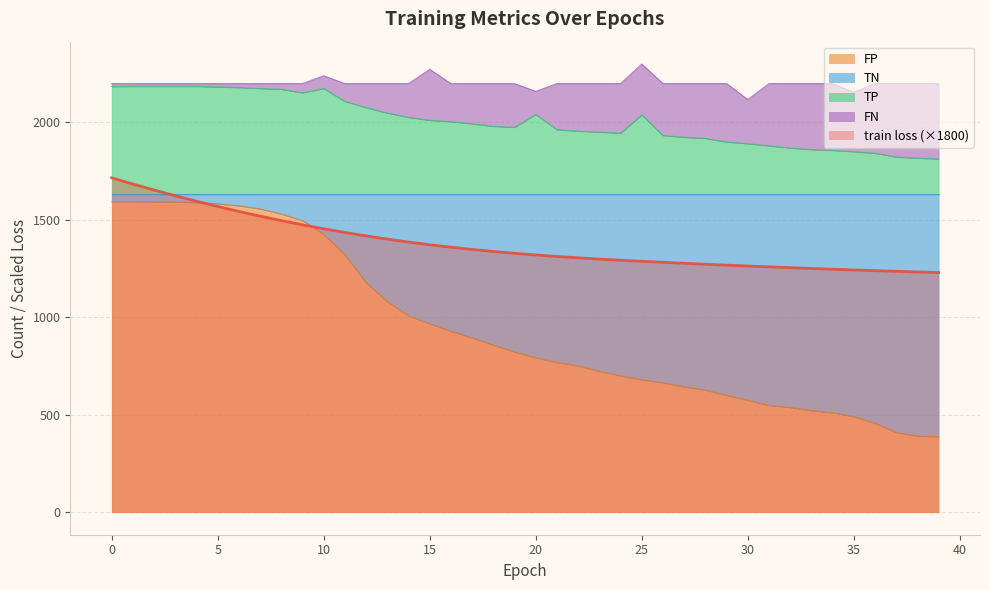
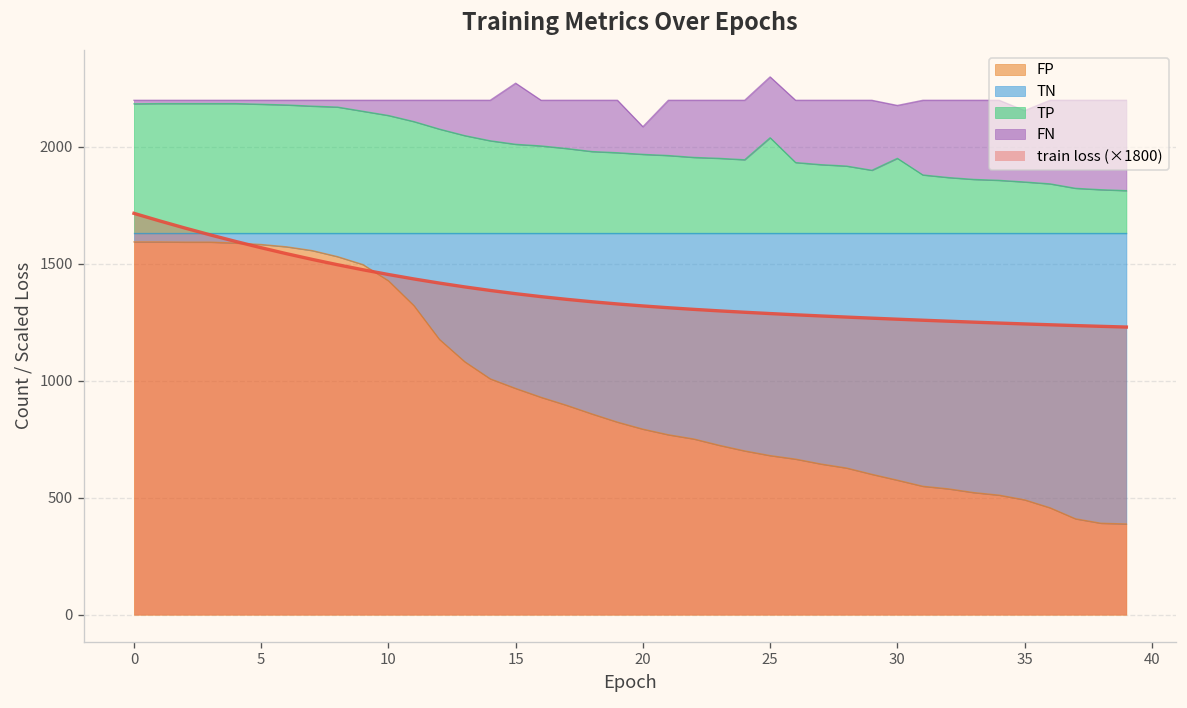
  {
    "TN": {
      "0": 1630,
      "5": 1630,
      "10": 1630,
      "15": 1630,
      "20": 1630,
      "25": 1630,
      "30": 1630,
      "35": 1630
    },
    "TP": {
      "0": 2180,
      "5": 2180,
-     "10": 2170,
+     "10": 2130,
      "15": 2010,
-     "20": 2040,
+     "20": 1970,
      "25": 2040,
-     "30": 1890,
+     "30": 1950,
      "35": 1850
    },
    "FN": {
      "0": 2200,
      "5": 2200,
      "10": 70,
      "15": 2270,
      "20": 120,
      "25": 2300,
      "30": 230
    }
  }
